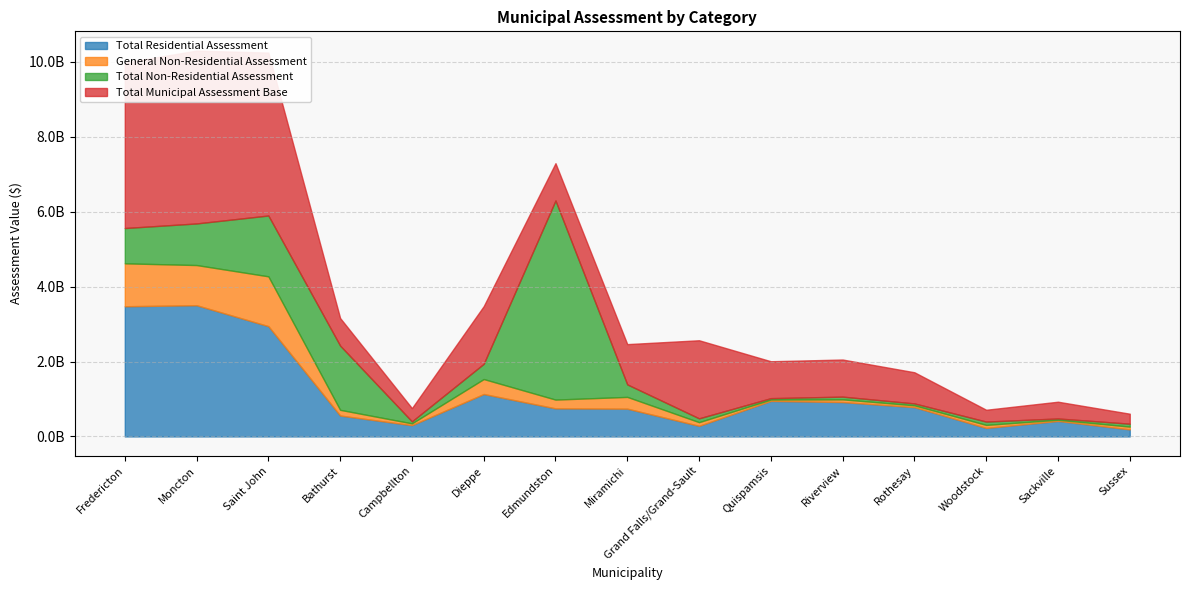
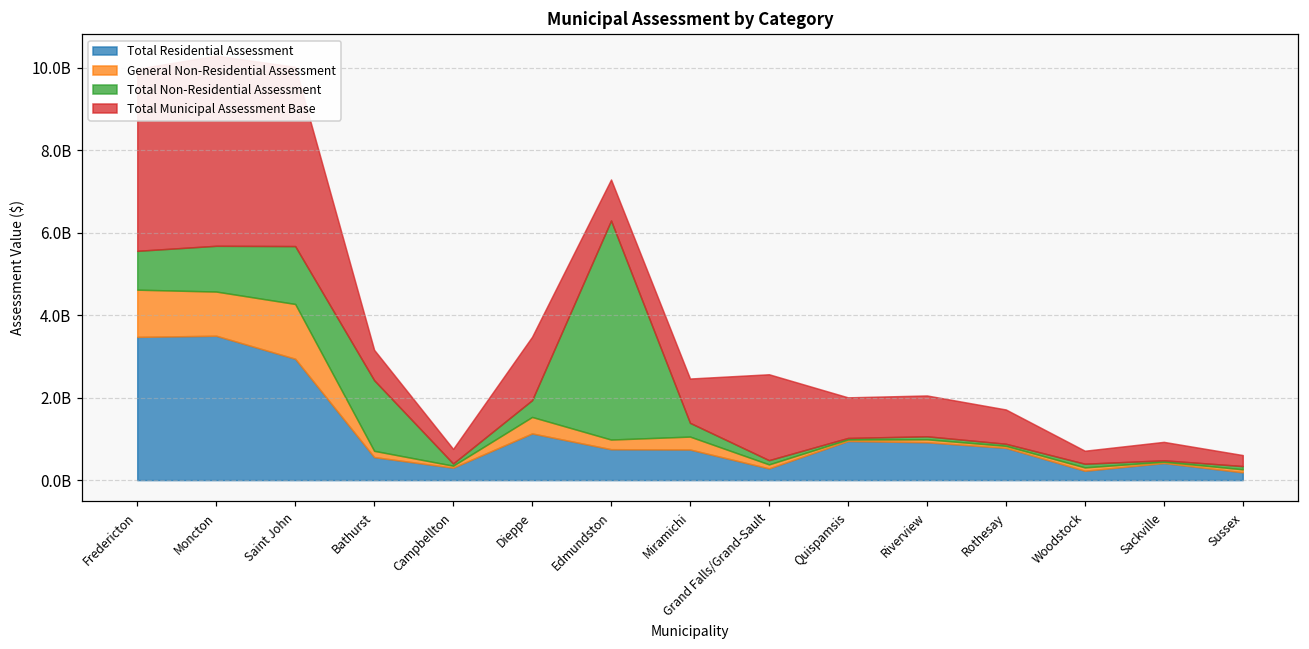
  {
    "Total Residential Assessment": {
      "Fredericton": 3500000000,
      "Moncton": 3500000000,
      "Saint John": 2900000000,
      "Bathurst": 600000000,
      "Dieppe": 1100000000,
      "Edmundston": 700000000,
      "Miramichi": 700000000,
      "Grand Falls/Grand-Sault": 300000000,
      "Riverview": 900000000,
      "Woodstock": 200000000,
      "Sussex": 200000000
    },
    "General Non-Residential Assessment": {
      "Fredericton": 1100000000,
      "Moncton": 1100000000,
      "Saint John": 1300000000,
      "Bathurst": 200000000,
      "Dieppe": 400000000,
      "Edmundston": 200000000,
      "Miramichi": 300000000,
      "Grand Falls/Grand-Sault": 100000000,
      "Riverview": 100000000,
      "Woodstock": 100000000,
      "Sussex": 100000000
    },
    "Total Non-Residential Assessment": {
      "Fredericton": 900000000,
      "Moncton": 1100000000,
-     "Saint John": 1600000000,
+     "Saint John": 1400000000,
      "Bathurst": 1700000000,
      "Dieppe": 400000000,
      "Edmundston": 5300000000,
      "Miramichi": 300000000,
      "Grand Falls/Grand-Sault": 100000000,
      "Riverview": 100000000,
      "Woodstock": 100000000,
      "Sussex": 100000000
    },
    "Total Municipal Assessment Base": {
      "Bathurst": 700000000,
      "Campbellton": 400000000,
      "Dieppe": 1500000000,
      "Edmundston": 1000000000,
      "Miramichi": 1100000000,
      "Grand Falls/Grand-Sault": 2100000000,
      "Quispamsis": 1000000000,
      "Riverview": 1000000000,
      "Rothesay": 800000000,
      "Woodstock": 300000000,
      "Sackville": 400000000,
      "Sussex": 300000000
    }
  }
